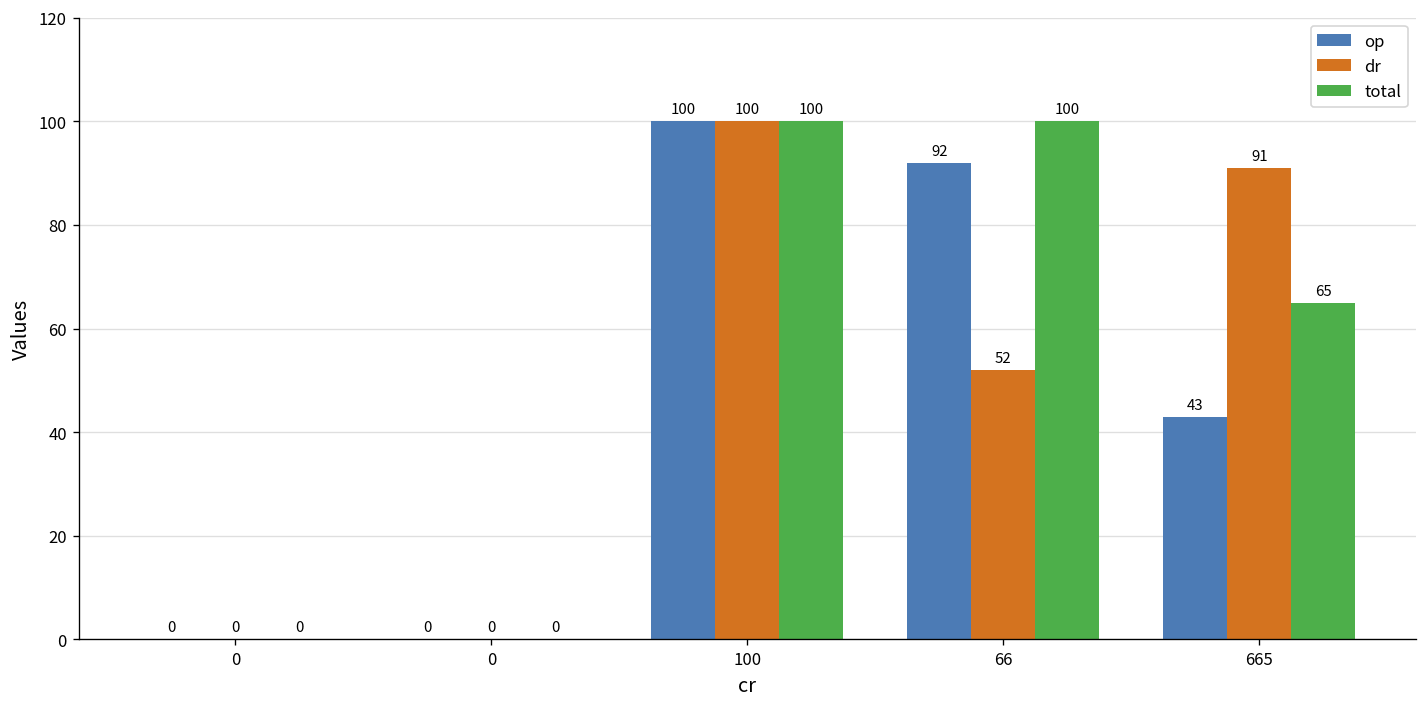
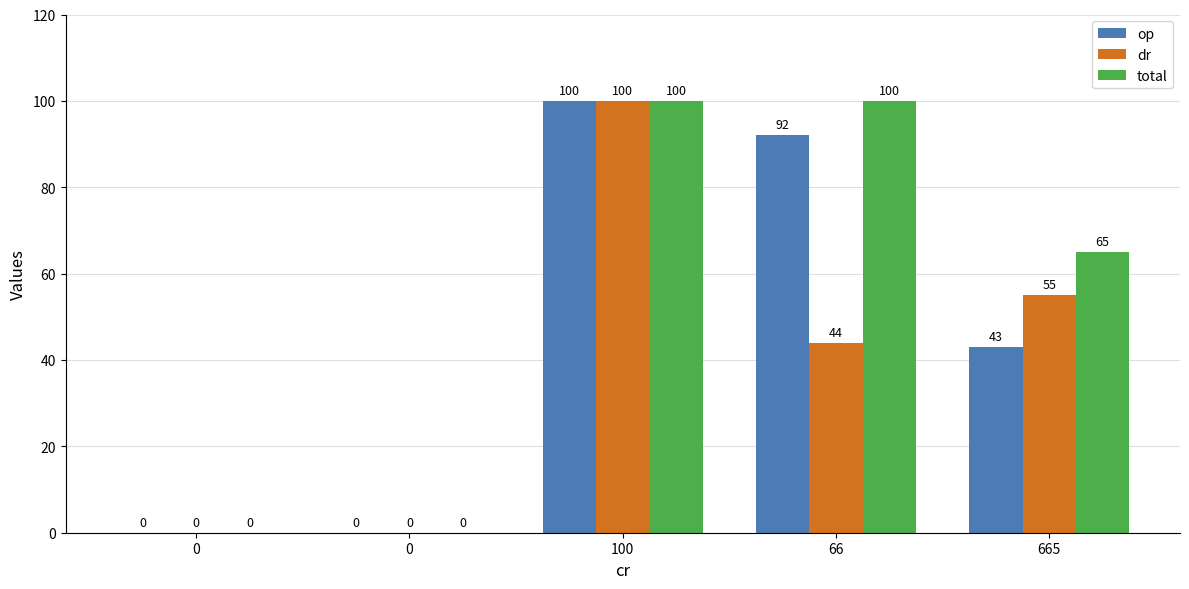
  {
    "op": {
      "100": 100,
      "66": 92,
      "665": 43
    },
    "dr": {
      "100": 100,
-     "66": 52,
-     "665": 91
+     "66": 44,
+     "665": 55
    },
    "total": {
      "100": 100,
      "66": 100,
      "665": 65
    }
  }
